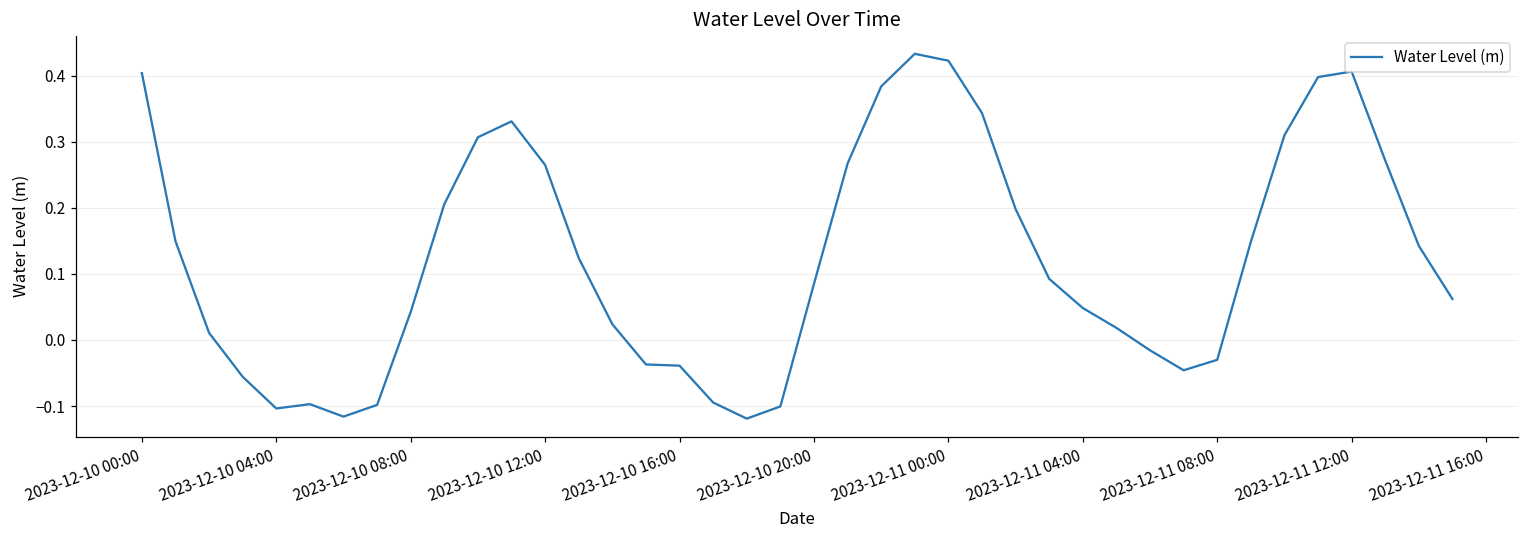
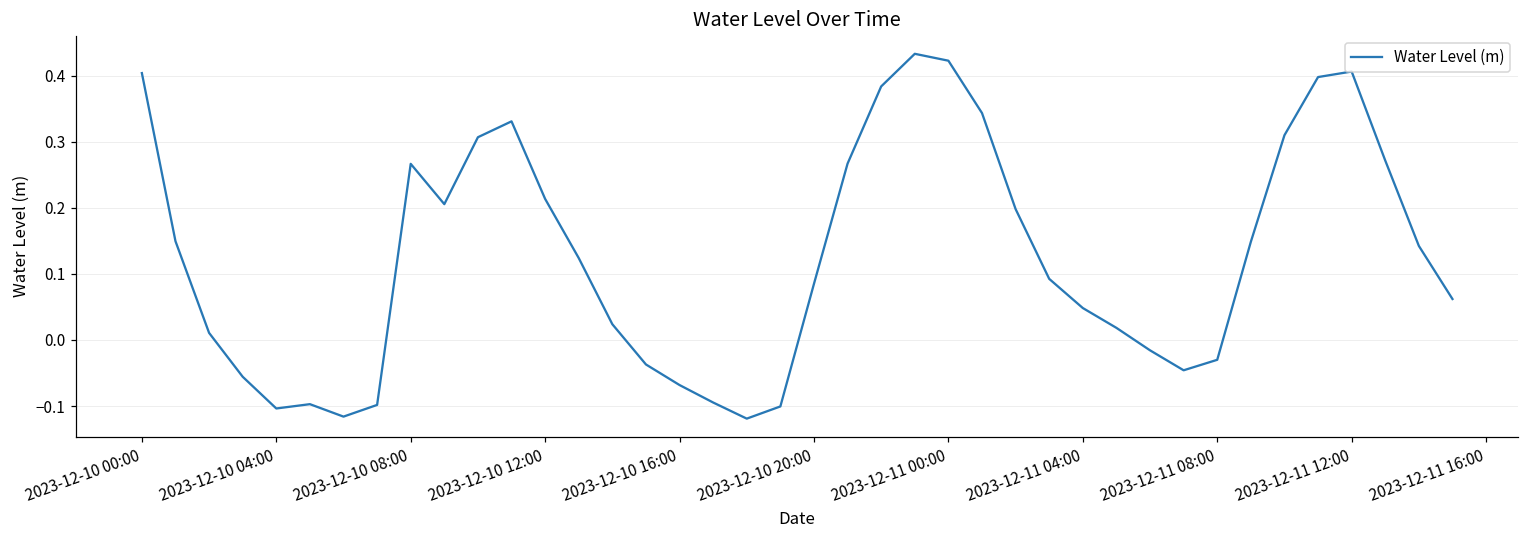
  {
    "2023-12-10 00:00": 0.40,
    "2023-12-10 04:00": -0.10,
-   "2023-12-10 08:00": 0.04,
-   "2023-12-10 12:00": 0.26,
-   "2023-12-10 16:00": -0.04,
+   "2023-12-10 08:00": 0.27,
+   "2023-12-10 12:00": 0.21,
+   "2023-12-10 16:00": -0.07,
    "2023-12-10 20:00": 0.08,
    "2023-12-11 00:00": 0.42,
    "2023-12-11 04:00": 0.05,
    "2023-12-11 08:00": -0.03
  }
